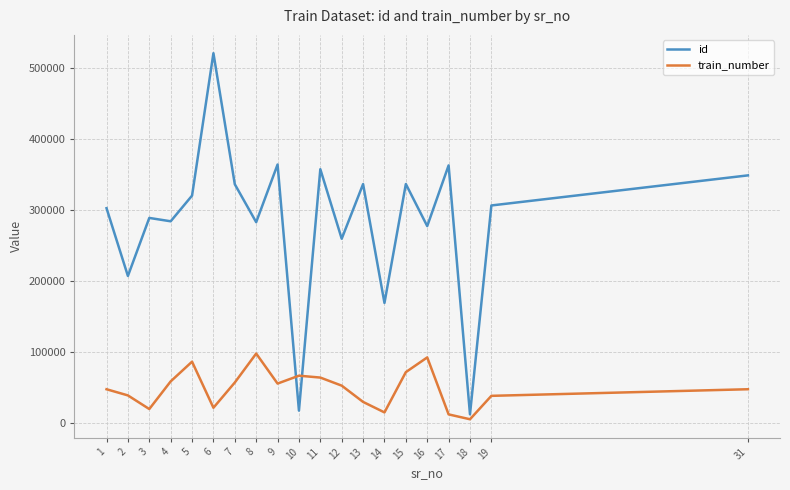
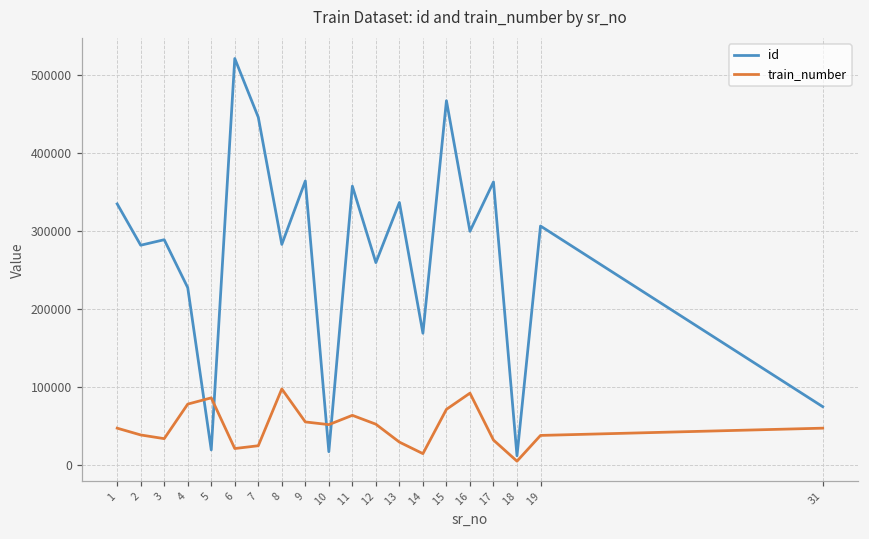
  {
    "id": {
-     "1": 300000,
-     "2": 210000,
+     "1": 330000,
+     "2": 280000,
      "3": 290000,
-     "4": 280000,
-     "5": 320000,
+     "4": 230000,
+     "5": 20000,
      "6": 520000,
-     "7": 340000,
+     "7": 450000,
      "8": 280000,
      "9": 360000,
      "10": 20000,
      "11": 360000,
      "12": 260000,
      "13": 340000,
      "14": 170000,
-     "15": 340000,
-     "16": 280000,
+     "15": 470000,
+     "16": 300000,
      "17": 360000,
      "18": 10000,
      "19": 310000,
-     "31": 350000
+     "31": 70000
    },
    "train_number": {
      "1": 50000,
      "2": 40000,
-     "3": 20000,
-     "4": 60000,
+     "3": 30000,
+     "4": 80000,
      "5": 90000,
      "6": 20000,
-     "7": 60000,
+     "7": 20000,
      "8": 100000,
      "9": 60000,
-     "10": 70000,
+     "10": 50000,
      "11": 60000,
      "12": 50000,
      "13": 30000,
      "14": 10000,
      "15": 70000,
      "16": 90000,
-     "17": 10000,
+     "17": 30000,
      "18": 0,
      "19": 40000,
      "31": 50000
    }
  }
